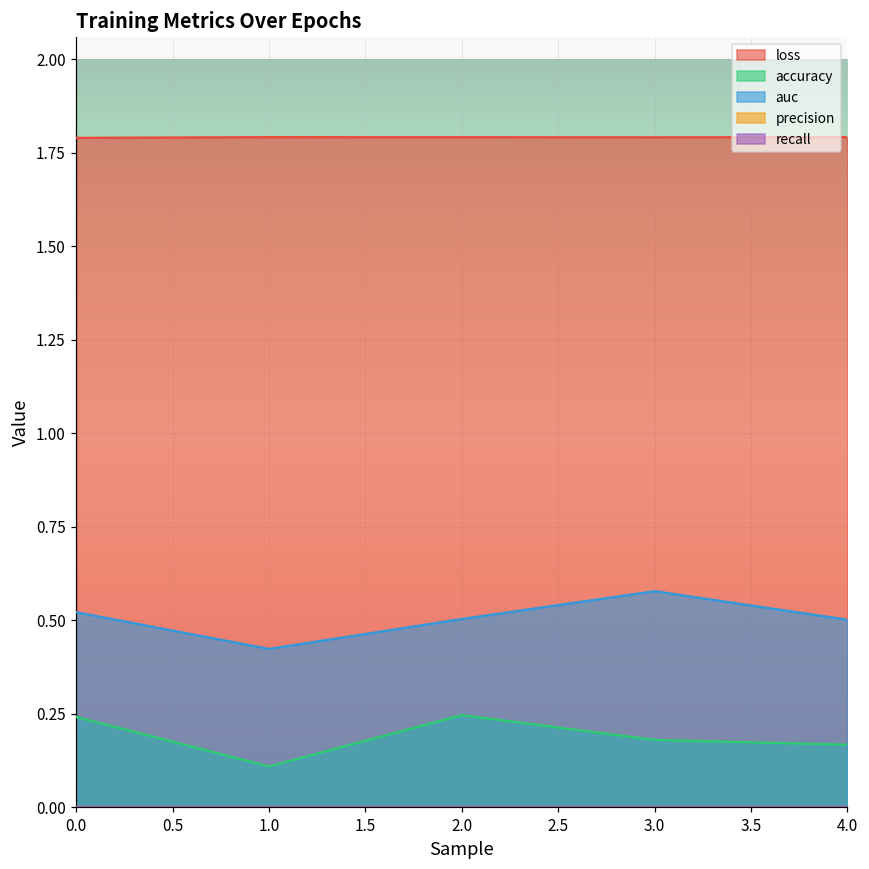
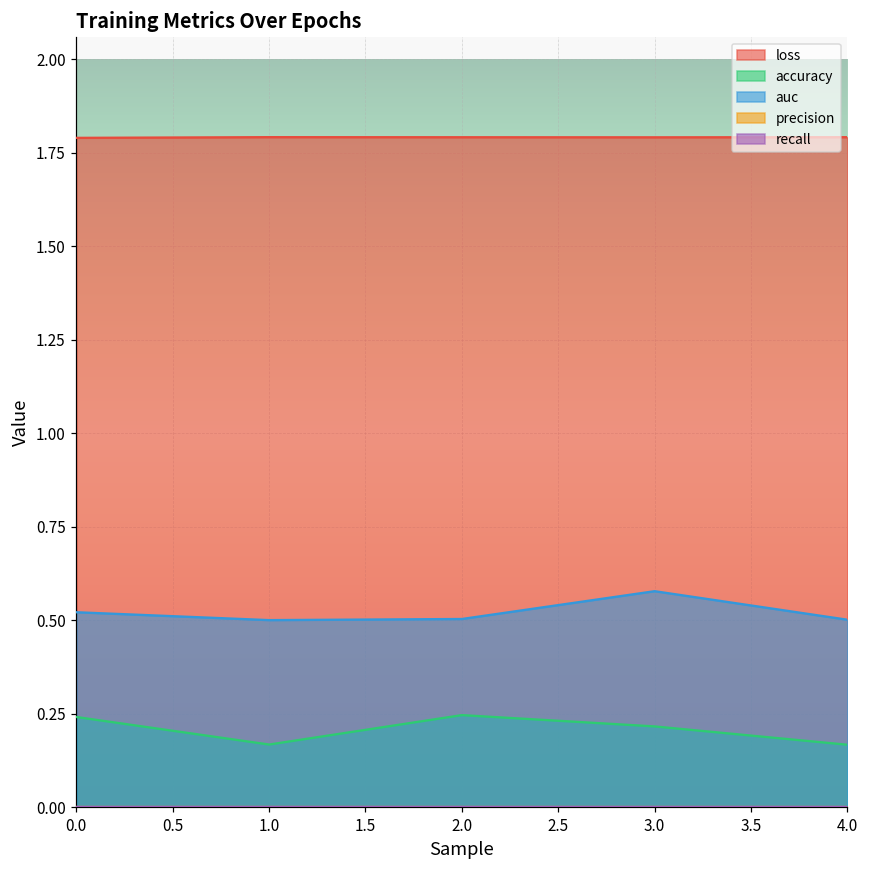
  {
    "loss": {
      "0.0": 1.79,
      "1.0": 1.79,
      "2.0": 1.79,
      "3.0": 1.79,
      "4.0": 1.79
    },
    "accuracy": {
      "0.0": 0.24,
-     "1.0": 0.11,
+     "1.0": 0.17,
      "2.0": 0.25,
-     "3.0": 0.18,
+     "3.0": 0.22,
      "4.0": 0.17
    },
    "auc": {
      "0.0": 0.52,
-     "1.0": 0.42,
+     "1.0": 0.50,
      "2.0": 0.50,
      "3.0": 0.58,
      "4.0": 0.50
    },
    "recall": {
      "0.0": 0.00,
      "1.0": 0.00,
      "2.0": 0.00,
      "3.0": 0.00,
      "4.0": 0.00
    }
  }
